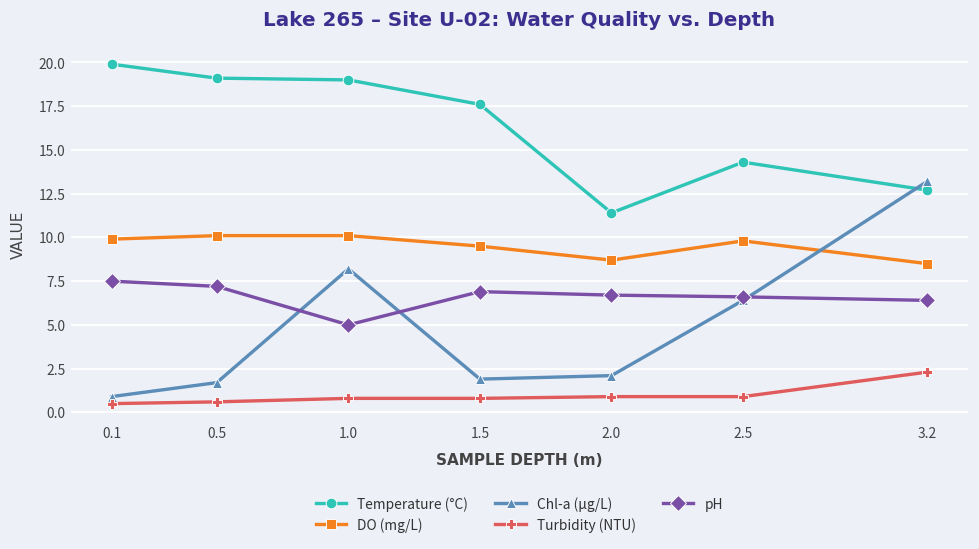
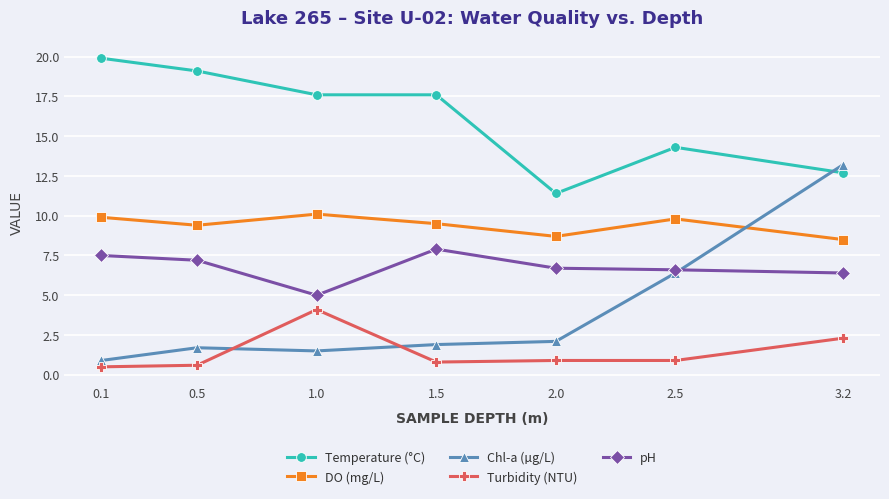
  {
    "Temperature (°C)": {
      "0.1": 19.9,
      "0.5": 19.1,
-     "1.0": 19.0,
+     "1.0": 17.6,
      "1.5": 17.6,
      "2.0": 11.4,
      "2.5": 14.3,
      "3.2": 12.7
    },
    "DO (mg/L)": {
      "0.1": 9.9,
-     "0.5": 10.1,
+     "0.5": 9.4,
      "1.0": 10.1,
      "1.5": 9.5,
      "2.0": 8.7,
      "2.5": 9.8,
      "3.2": 8.5
    },
    "Chl-a (µg/L)": {
      "0.1": 0.9,
      "0.5": 1.7,
-     "1.0": 8.2,
+     "1.0": 1.5,
      "1.5": 1.9,
      "2.0": 2.1,
      "2.5": 6.4,
      "3.2": 13.2
    },
    "Turbidity (NTU)": {
      "0.1": 0.5,
      "0.5": 0.6,
-     "1.0": 0.8,
+     "1.0": 4.1,
      "1.5": 0.8,
      "2.0": 0.9,
      "2.5": 0.9,
      "3.2": 2.3
    },
    "pH": {
      "0.1": 7.5,
      "0.5": 7.2,
      "1.0": 5.0,
-     "1.5": 6.9,
+     "1.5": 7.9,
      "2.0": 6.7,
      "2.5": 6.6,
      "3.2": 6.4
    }
  }
